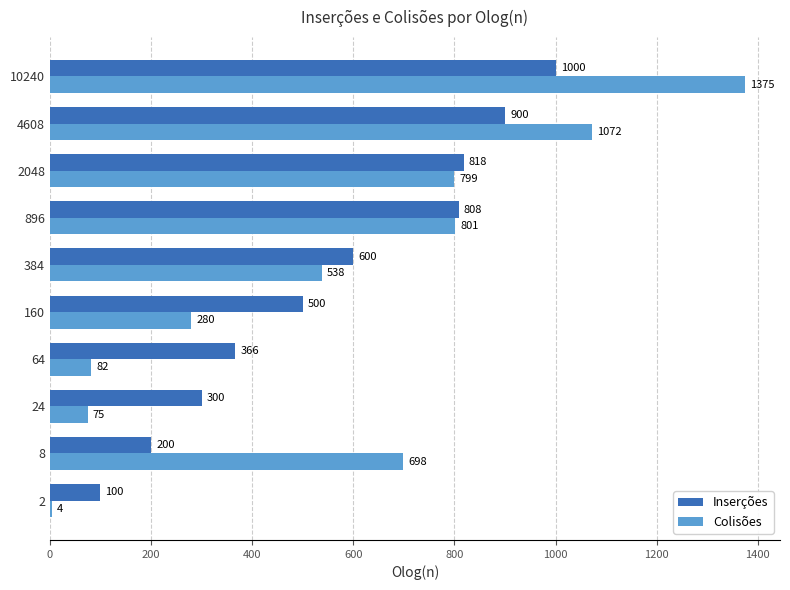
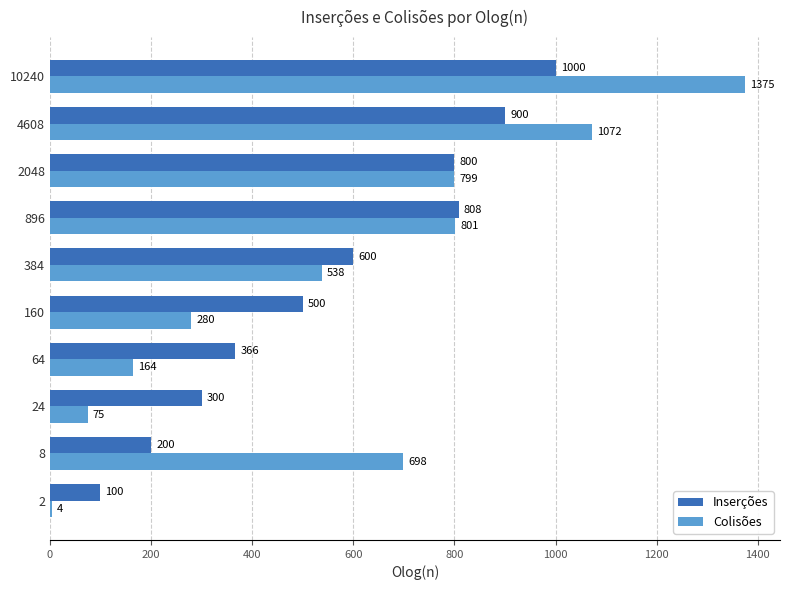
  {
    "Inserções": {
      "10240": 1000,
      "4608": 900,
-     "2048": 818,
+     "2048": 800,
      "896": 808,
      "384": 600,
      "160": 500,
      "64": 366,
      "24": 300,
      "8": 200,
      "2": 100
    },
    "Colisões": {
      "10240": 1375,
      "4608": 1072,
      "2048": 799,
      "896": 801,
      "384": 538,
      "160": 280,
-     "64": 82,
+     "64": 164,
      "24": 75,
      "8": 698,
      "2": 4
    }
  }
